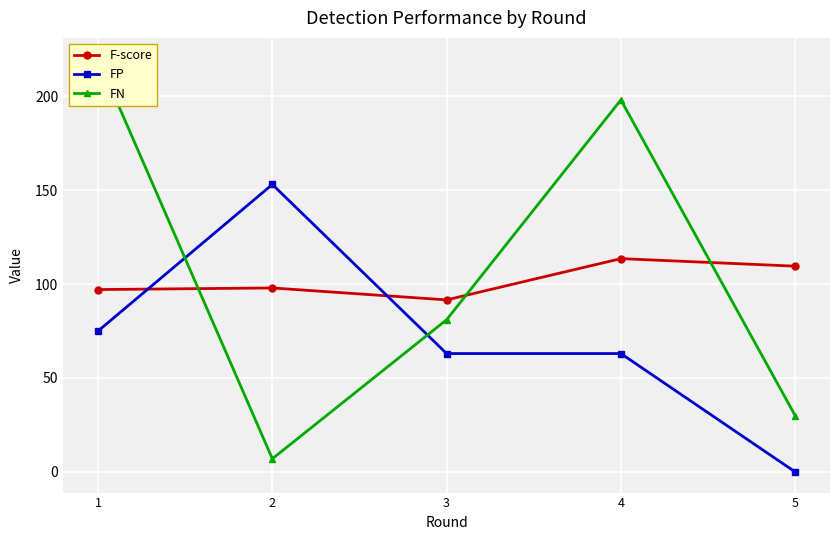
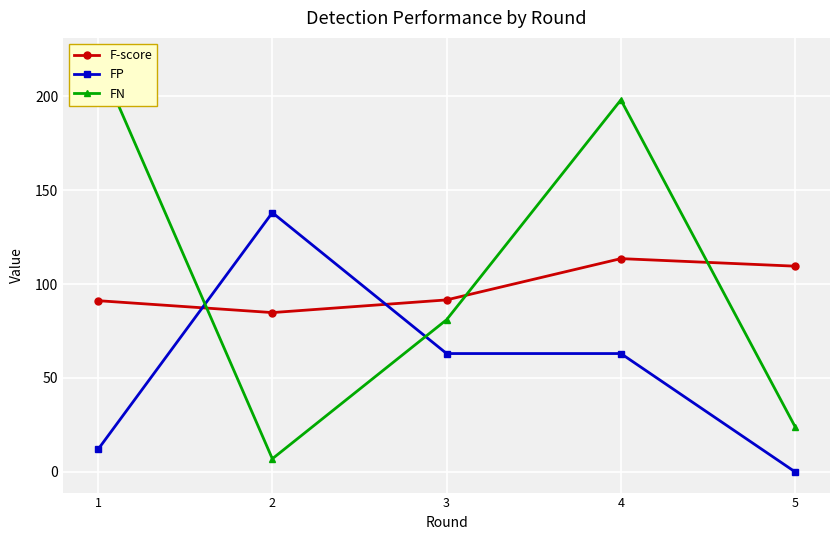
  {
    "F-score": {
-     "1": 97,
-     "2": 98,
+     "1": 91,
+     "2": 85,
      "3": 92,
      "4": 114,
      "5": 110
    },
    "FP": {
-     "1": 75,
-     "2": 153,
+     "1": 12,
+     "2": 138,
      "3": 63,
      "4": 63,
      "5": 0
    },
    "FN": {
      "2": 7,
      "3": 81,
      "4": 198,
-     "5": 30
+     "5": 24
    }
  }
